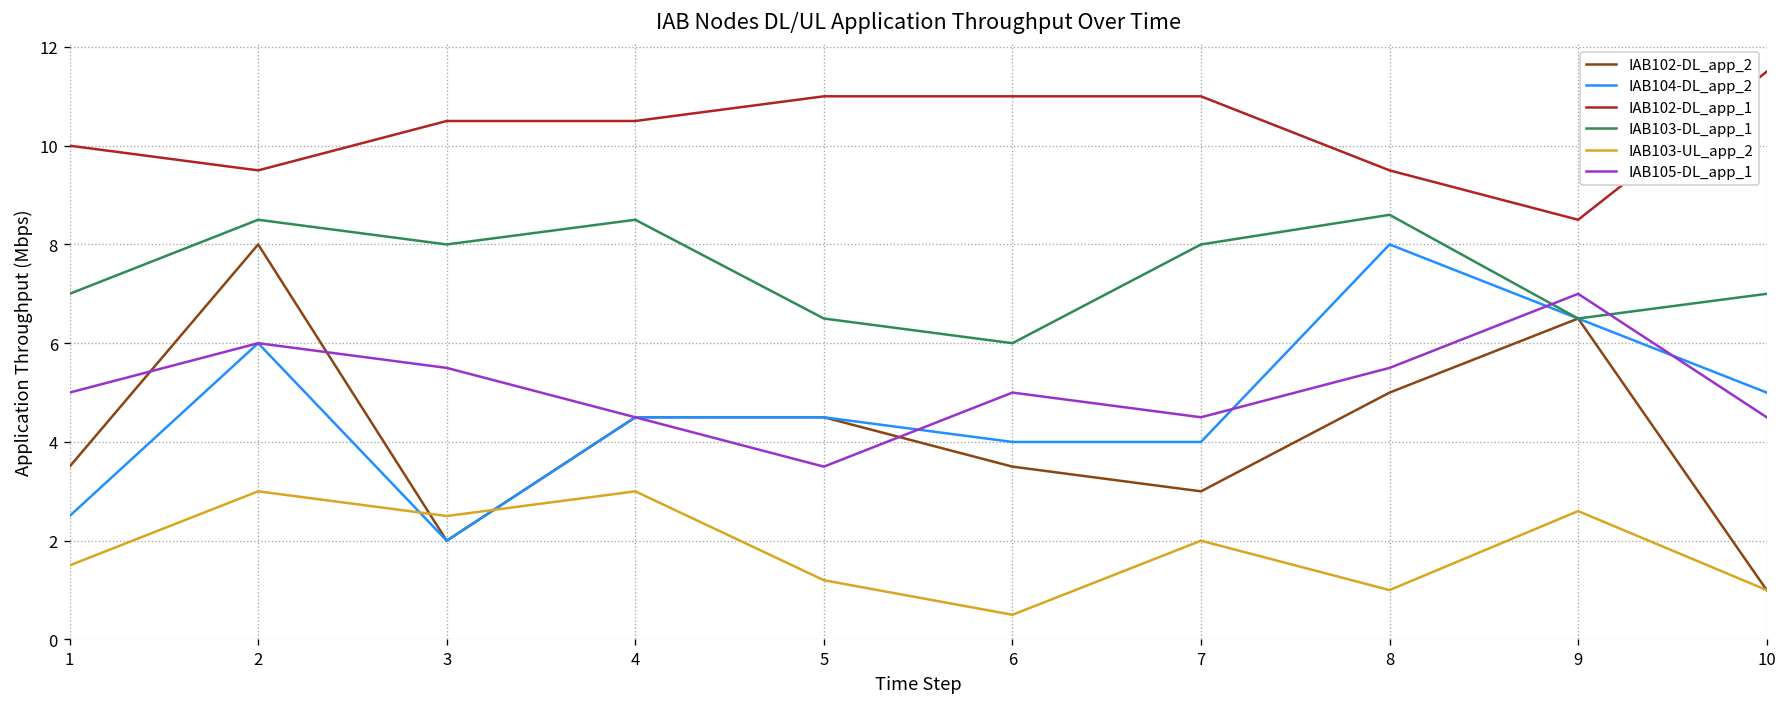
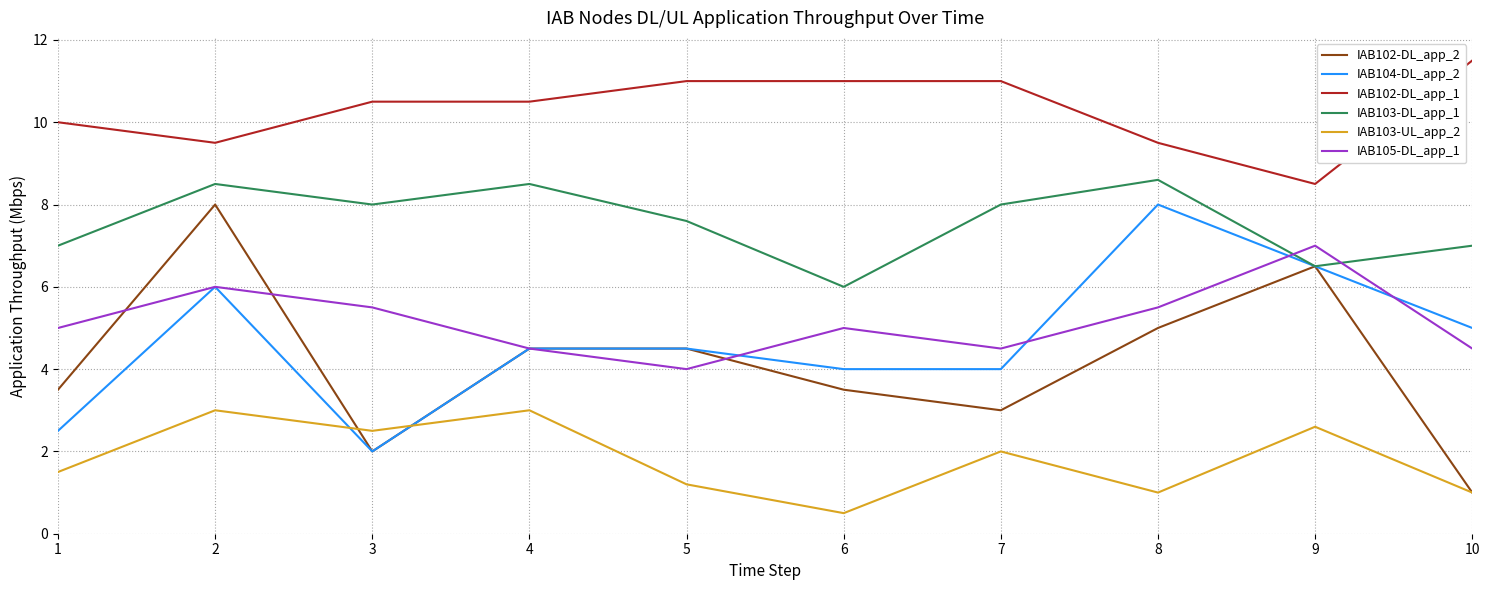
  {
    "IAB104-DL_app_2": {
      "1": 2.5,
      "6": 4.0,
      "7": 4.0,
      "8": 8.0,
      "10": 5.0
    },
    "IAB103-DL_app_1": {
      "1": 7.0,
      "2": 8.5,
      "3": 8.0,
      "4": 8.5,
-     "5": 6.5,
+     "5": 7.6,
      "6": 6.0,
      "7": 8.0,
      "8": 8.6,
      "10": 7.0
    },
    "IAB103-UL_app_2": {
      "1": 1.5,
      "2": 3.0,
      "3": 2.5,
      "4": 3.0,
      "5": 1.2,
      "6": 0.5,
      "7": 2.0,
      "8": 1.0,
      "9": 2.6
    },
    "IAB105-DL_app_1": {
      "1": 5.0,
      "3": 5.5,
-     "5": 3.5,
+     "5": 4.0,
      "6": 5.0,
      "7": 4.5,
      "8": 5.5,
      "9": 7.0,
      "10": 4.5
    }
  }
